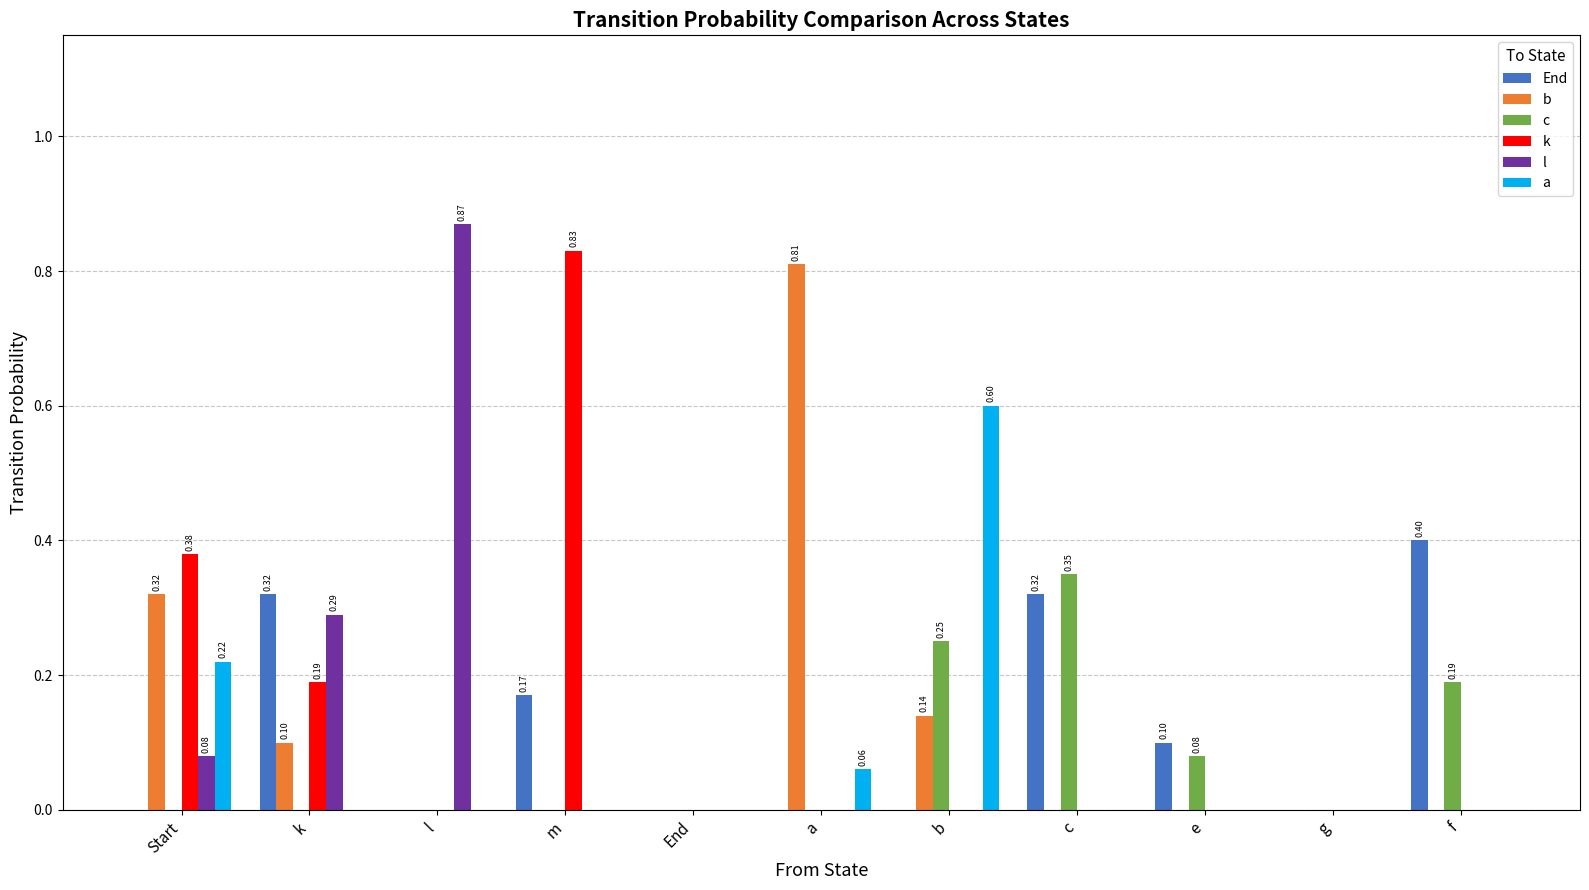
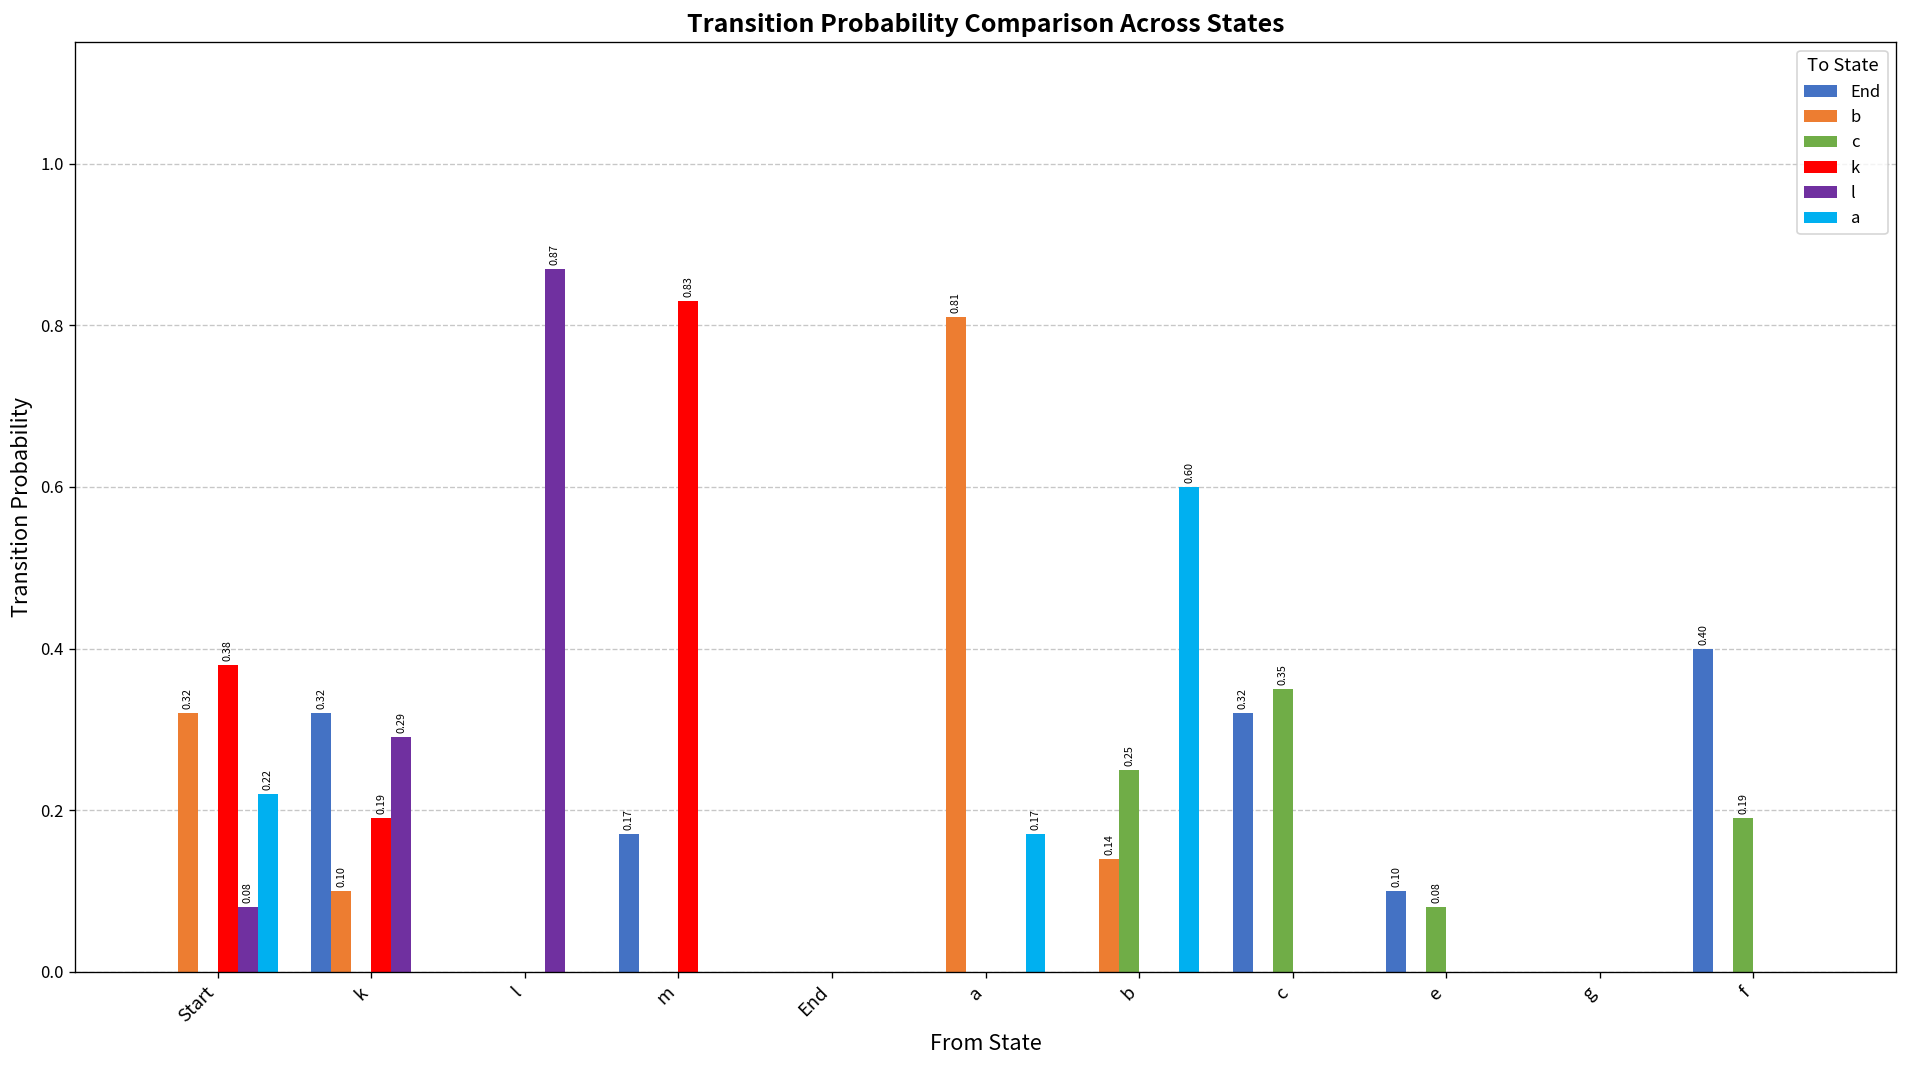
  {
    "End": {
      "k": 0.32,
      "m": 0.17,
      "c": 0.32,
      "e": 0.10,
      "f": 0.40
    },
    "b": {
      "Start": 0.32,
      "k": 0.10,
      "a": 0.81,
      "b": 0.14
    },
    "c": {
      "b": 0.25,
      "c": 0.35,
      "e": 0.08,
      "f": 0.19
    },
    "k": {
      "Start": 0.38,
      "k": 0.19,
      "m": 0.83
    },
    "l": {
      "Start": 0.08,
      "k": 0.29,
      "l": 0.87
    },
    "a": {
      "Start": 0.22,
-     "a": 0.06,
+     "a": 0.17,
      "b": 0.60
    }
  }
